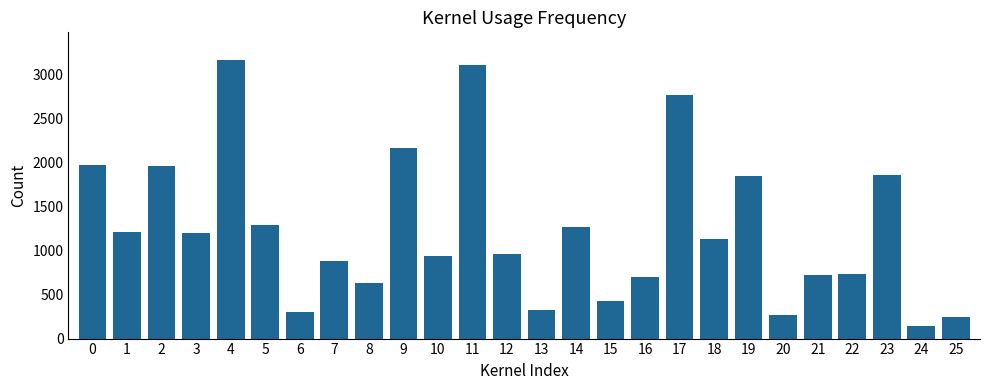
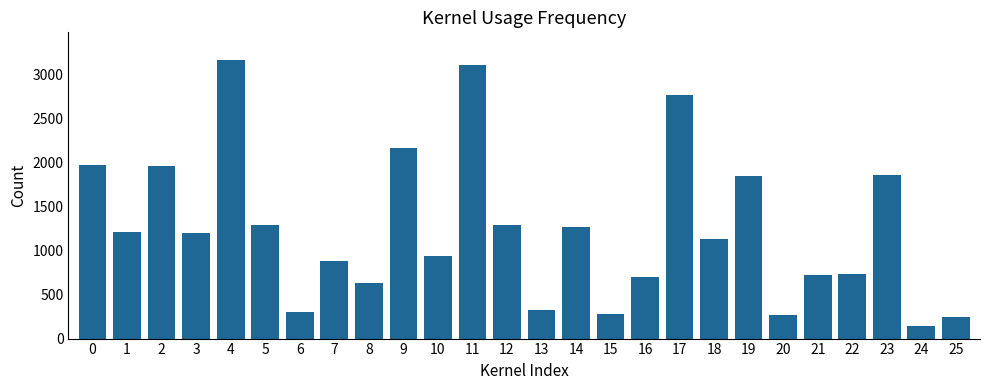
  {
    "0": 2000,
    "1": 1200,
    "2": 2000,
    "3": 1200,
    "4": 3200,
    "5": 1300,
    "6": 300,
    "7": 900,
    "8": 600,
    "9": 2200,
    "10": 900,
    "11": 3100,
-   "12": 1000,
+   "12": 1300,
    "13": 300,
    "14": 1300,
-   "15": 400,
+   "15": 300,
    "16": 700,
    "17": 2800,
    "18": 1100,
    "19": 1900,
    "20": 300,
    "21": 700,
    "22": 700,
    "23": 1900,
    "24": 100,
    "25": 200
  }
